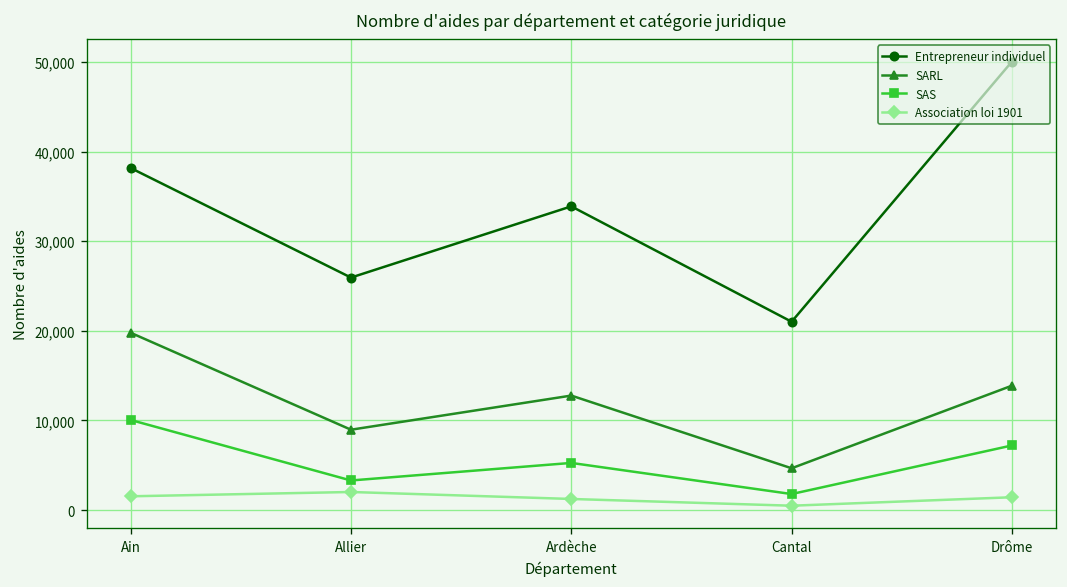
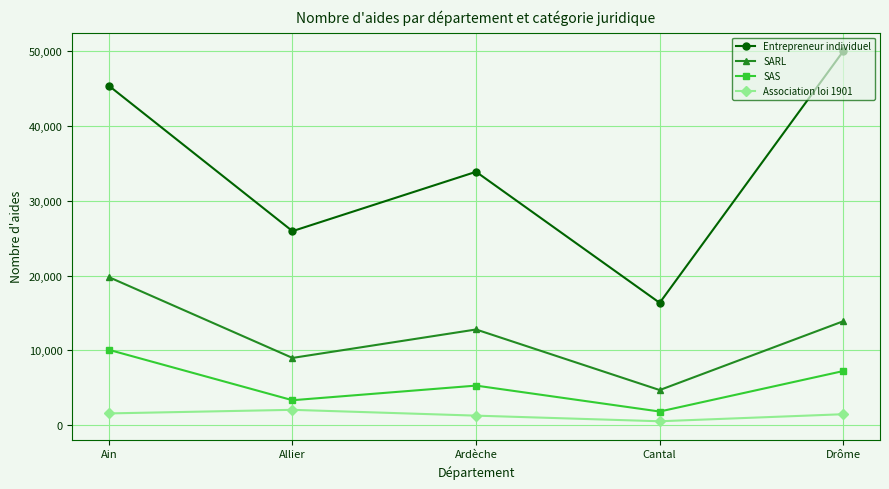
  {
    "Entrepreneur individuel": {
-     "Ain": "38,000",
+     "Ain": "45,000",
      "Allier": "26,000",
      "Ardèche": "34,000",
-     "Cantal": "21,000"
+     "Cantal": "16,000"
    },
    "SARL": {
      "Ain": "20,000",
      "Allier": "9,000",
      "Ardèche": "13,000",
      "Cantal": "5,000",
      "Drôme": "14,000"
    },
    "SAS": {
      "Ain": "10,000",
      "Allier": "3,000",
      "Ardèche": "5,000",
      "Cantal": "2,000",
      "Drôme": "7,000"
    },
    "Association loi 1901": {
      "Ain": "2,000",
      "Allier": "2,000",
      "Ardèche": "1,000",
      "Cantal": "0",
      "Drôme": "1,000"
    }
  }
